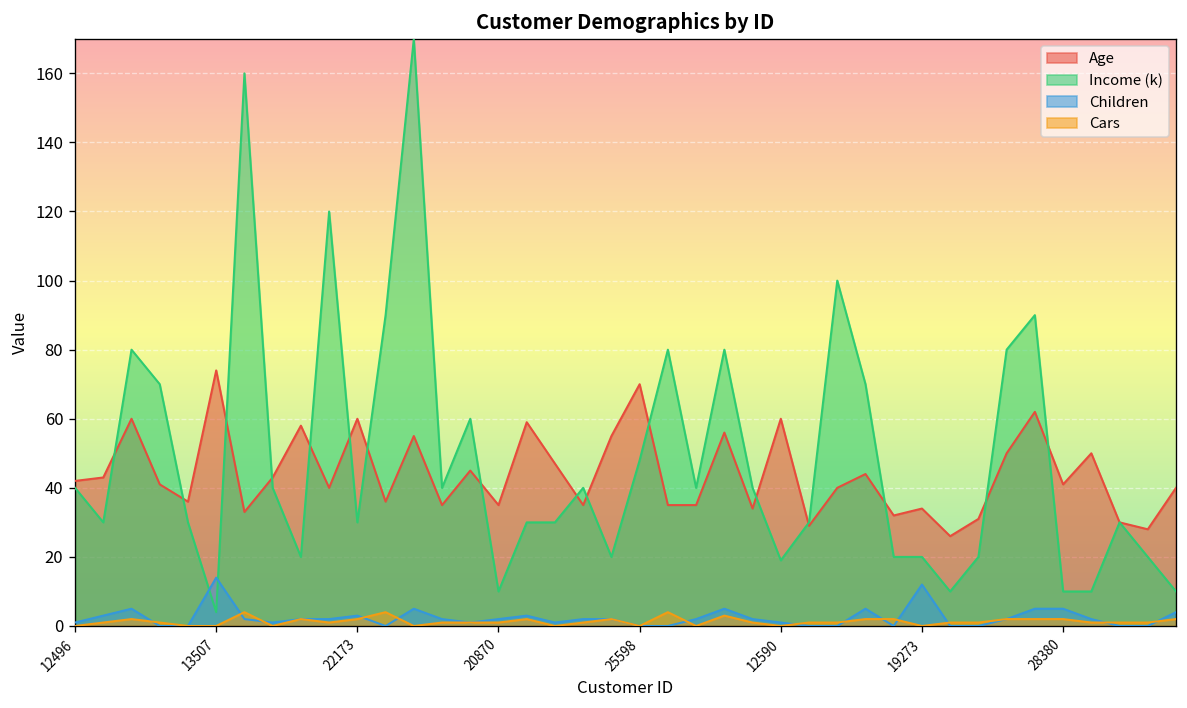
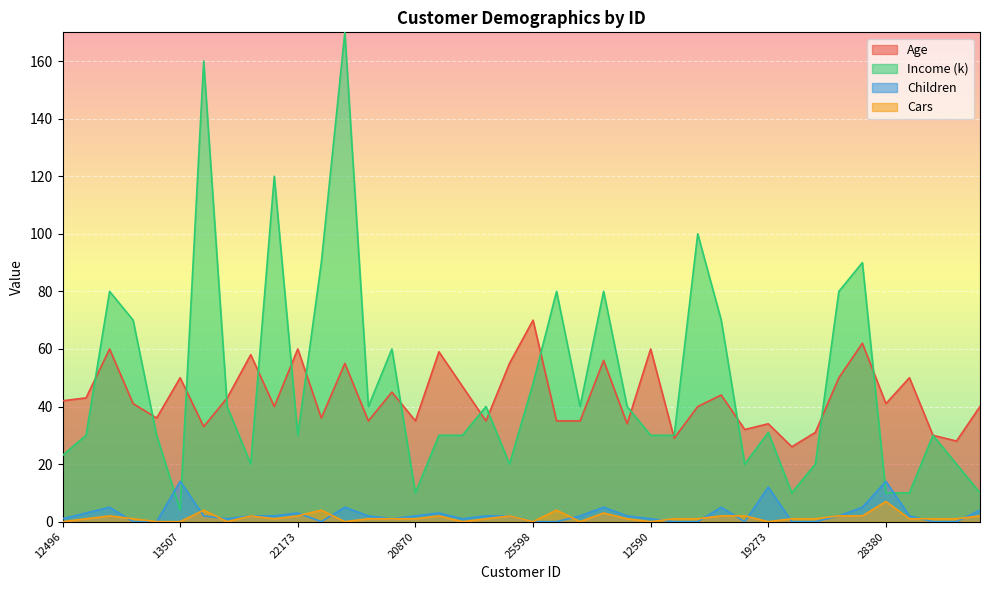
  {
    "Age": {
      "12496": 42,
-     "13507": 74,
+     "13507": 50,
      "22173": 60,
      "20870": 35,
      "25598": 70,
      "12590": 60,
      "19273": 34,
      "28380": 41
    },
    "Income (k)": {
-     "12496": 40,
+     "12496": 23,
      "13507": 4,
      "22173": 30,
      "20870": 10,
      "25598": 48,
-     "12590": 19,
-     "19273": 20,
+     "12590": 30,
+     "19273": 31,
      "28380": 10
    },
    "Children": {
      "12496": 1,
      "13507": 14,
      "22173": 3,
      "20870": 2,
      "12590": 1,
      "19273": 12,
-     "28380": 5
+     "28380": 14
    },
    "Cars": {
      "12496": 0,
      "13507": 0,
      "22173": 2,
      "20870": 1,
      "12590": 0,
      "19273": 0,
-     "28380": 2
+     "28380": 7
    }
  }
